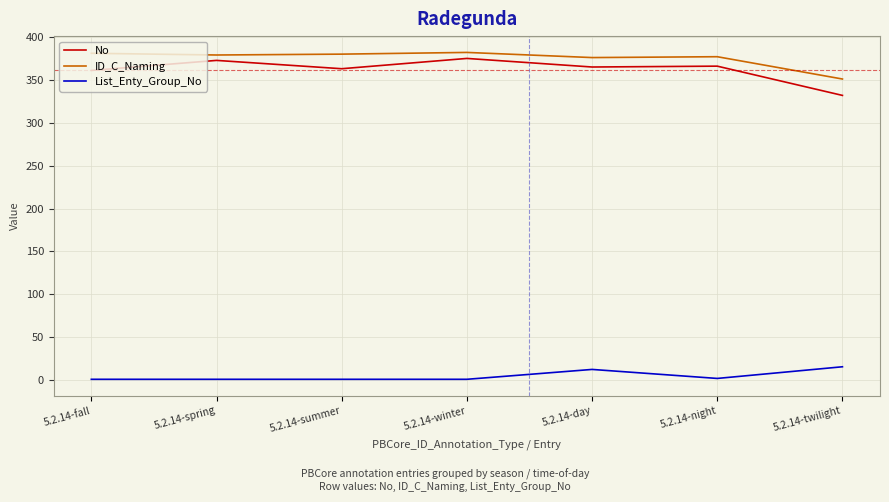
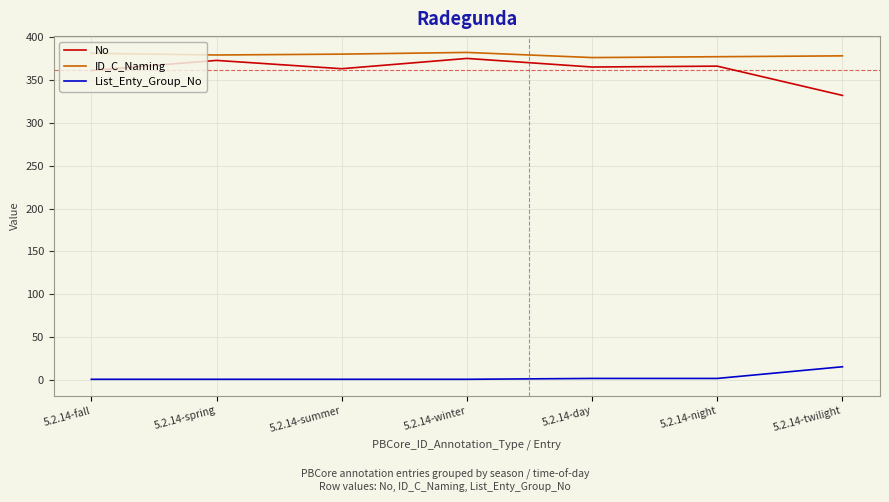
  {
    "No": {
      "5.2.14-spring": 370,
      "5.2.14-summer": 360,
      "5.2.14-winter": 380,
      "5.2.14-day": 370,
      "5.2.14-night": 370,
      "5.2.14-twilight": 330
    },
    "ID_C_Naming": {
      "5.2.14-spring": 380,
      "5.2.14-summer": 380,
      "5.2.14-winter": 380,
      "5.2.14-day": 380,
      "5.2.14-night": 380,
-     "5.2.14-twilight": 350
+     "5.2.14-twilight": 380
    },
    "List_Enty_Group_No": {
      "5.2.14-fall": 0,
      "5.2.14-spring": 0,
      "5.2.14-summer": 0,
      "5.2.14-winter": 0,
-     "5.2.14-day": 10,
+     "5.2.14-day": 0,
      "5.2.14-night": 0,
      "5.2.14-twilight": 20
    }
  }
